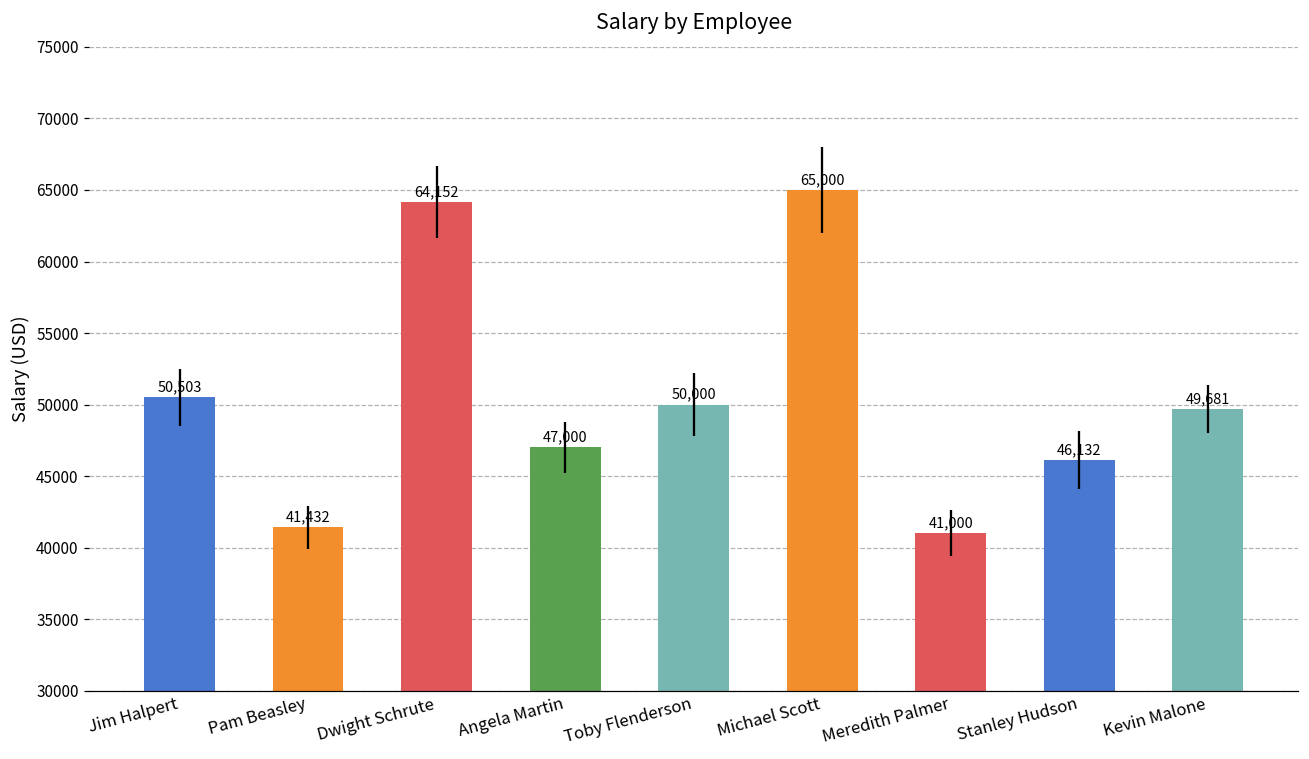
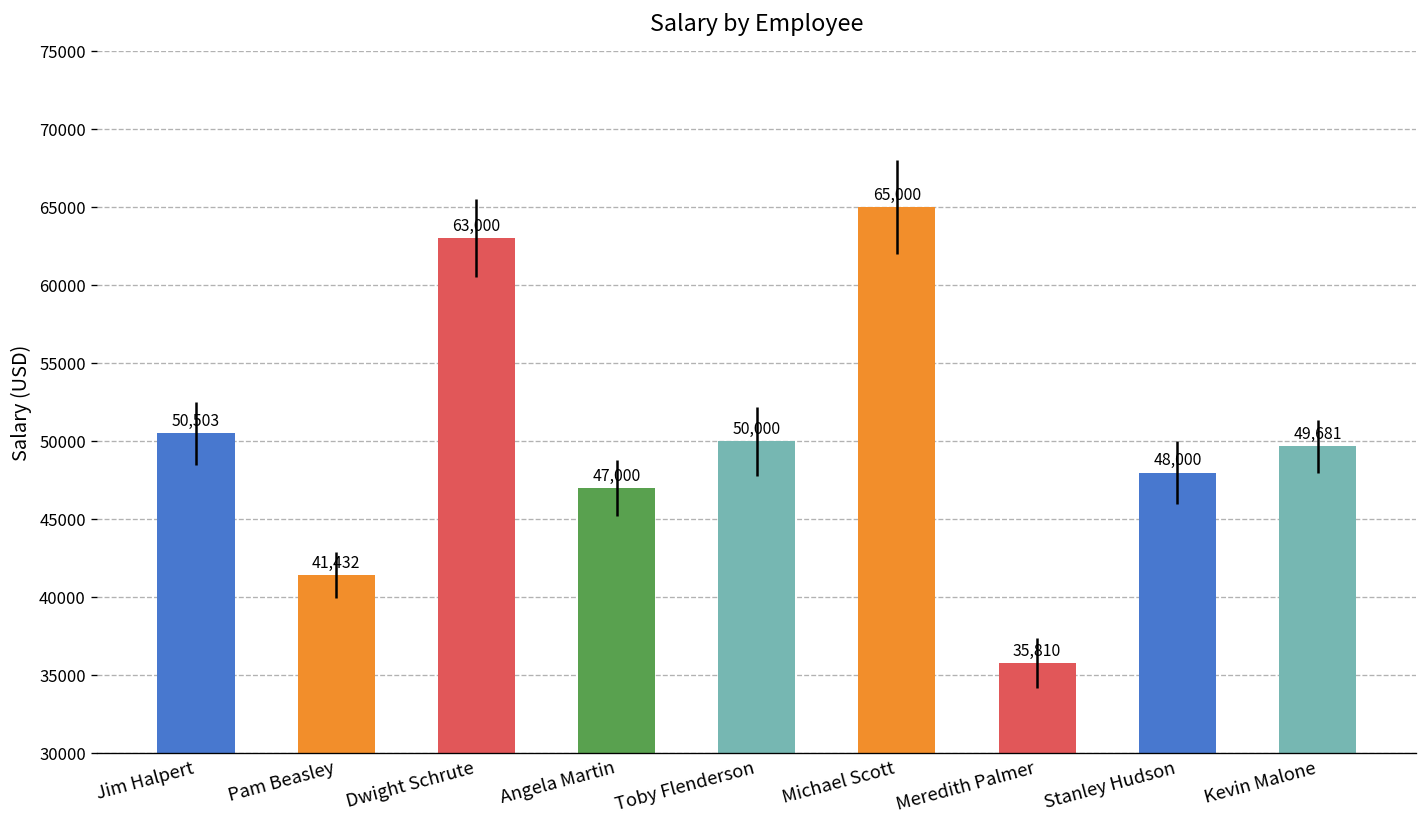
  {
    "Jim Halpert": "50,503",
    "Pam Beasley": "41,432",
-   "Dwight Schrute": "64,152",
+   "Dwight Schrute": "63,000",
    "Angela Martin": "47,000",
    "Toby Flenderson": "50,000",
    "Michael Scott": "65,000",
-   "Meredith Palmer": "41,000",
-   "Stanley Hudson": "46,132",
+   "Meredith Palmer": "35,810",
+   "Stanley Hudson": "48,000",
    "Kevin Malone": "49,681"
  }
